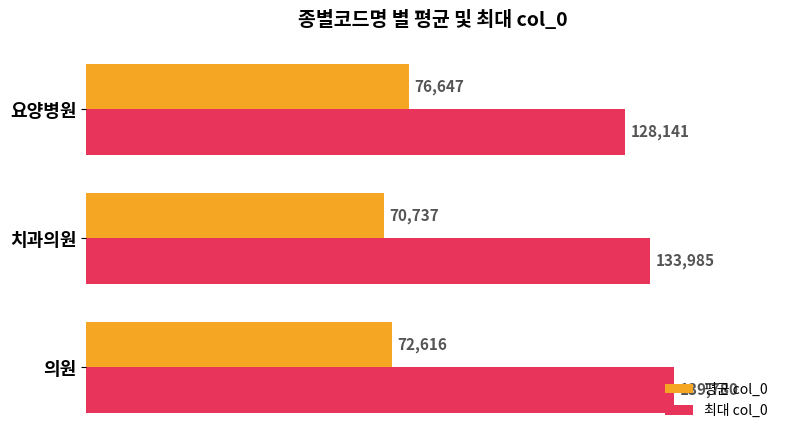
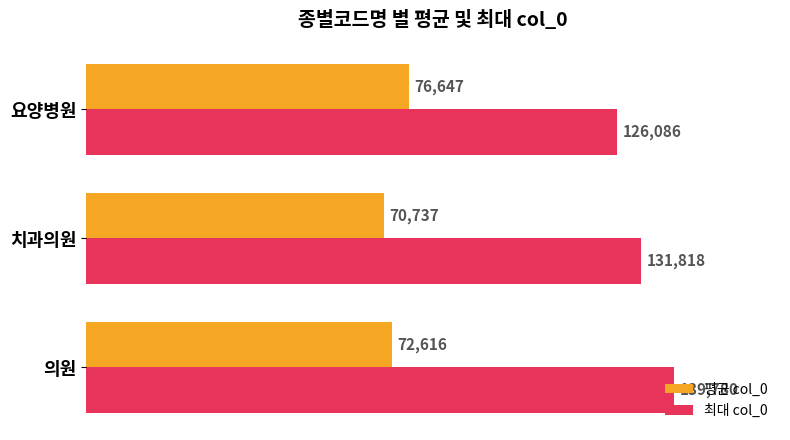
  {
    "평균 col_0": {
      "요양병원": "76,647",
      "치과의원": "70,737",
      "의원": "72,616"
    },
    "최대 col_0": {
-     "요양병원": "128,141",
-     "치과의원": "133,985",
+     "요양병원": "126,086",
+     "치과의원": "131,818",
      "의원": "139,780"
    }
  }
